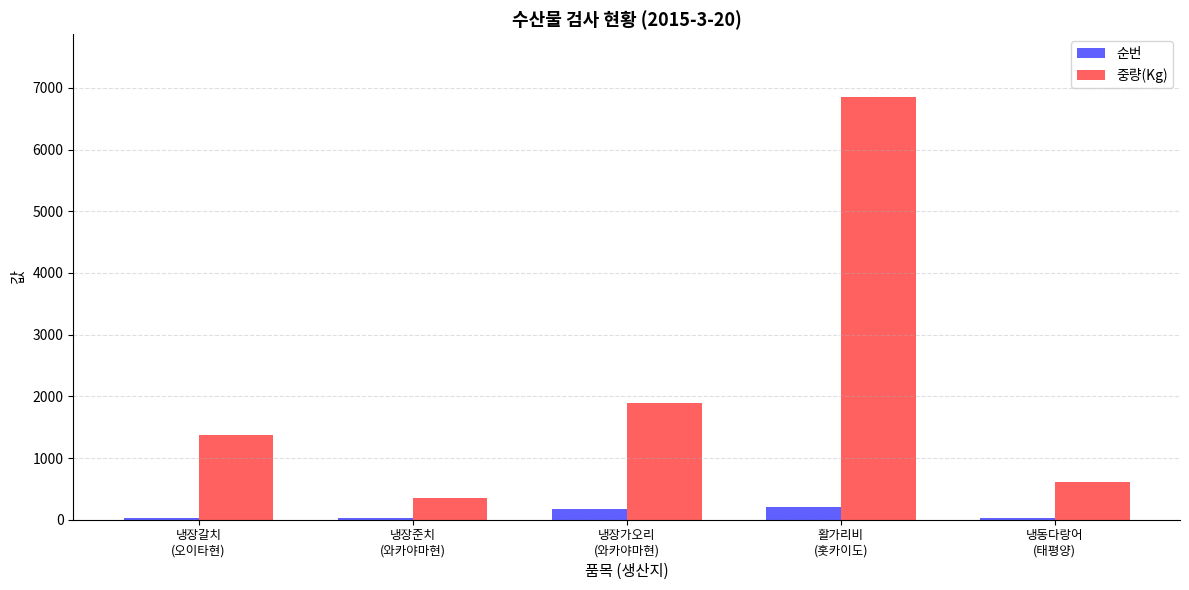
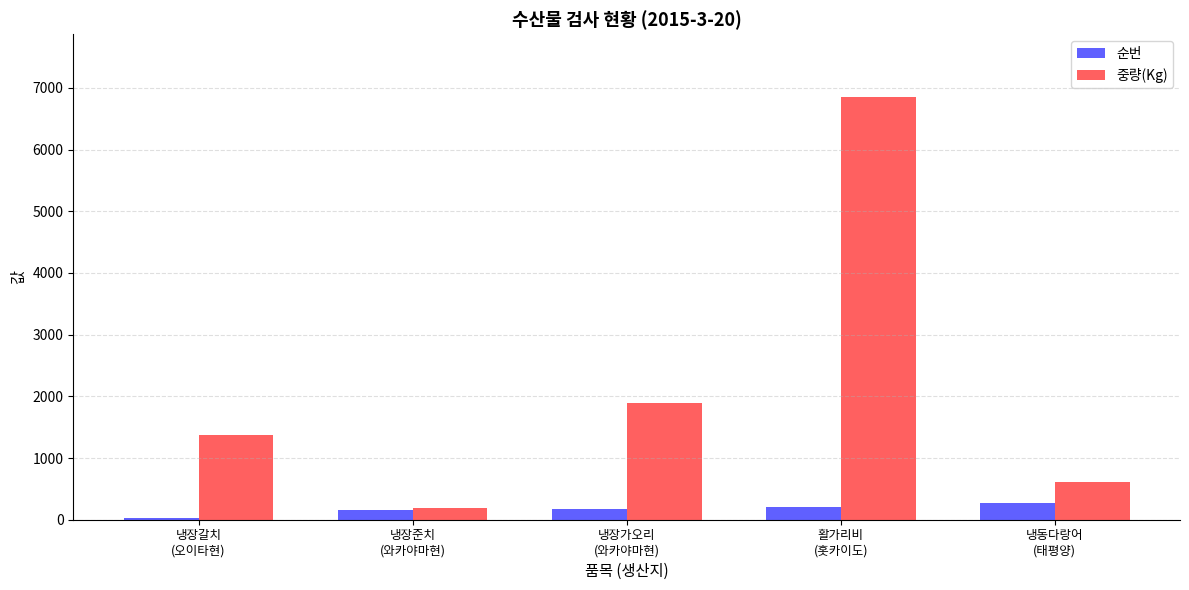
  {
    "순번": {
-     "냉장준치 (와카야마현)": 0,
+     "냉장준치 (와카야마현)": 200,
      "냉장가오리 (와카야마현)": 200,
      "활가리비 (홋카이도)": 200,
-     "냉동다랑어 (태평양)": 0
+     "냉동다랑어 (태평양)": 300
    },
    "중량(Kg)": {
      "냉장갈치 (오이타현)": 1400,
-     "냉장준치 (와카야마현)": 400,
+     "냉장준치 (와카야마현)": 200,
      "냉장가오리 (와카야마현)": 1900,
      "활가리비 (홋카이도)": 6800,
      "냉동다랑어 (태평양)": 600
    }
  }
